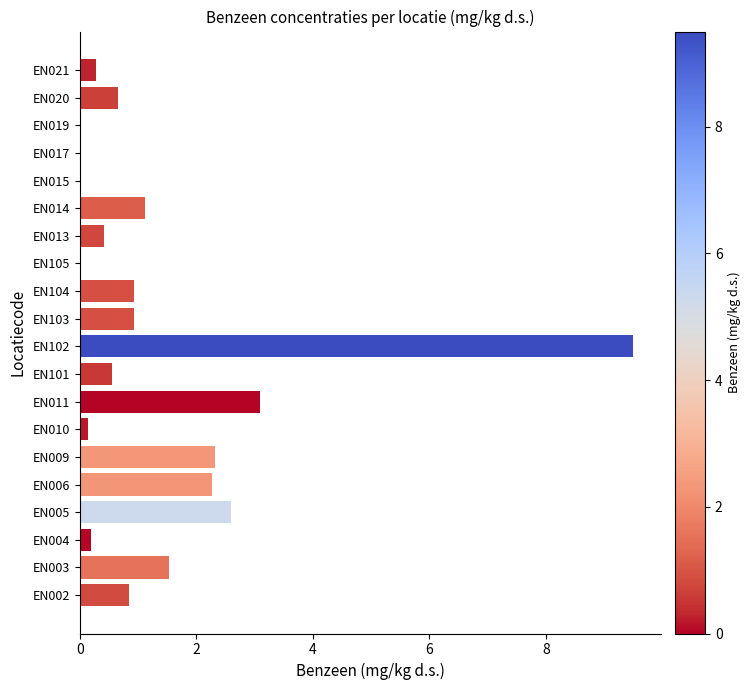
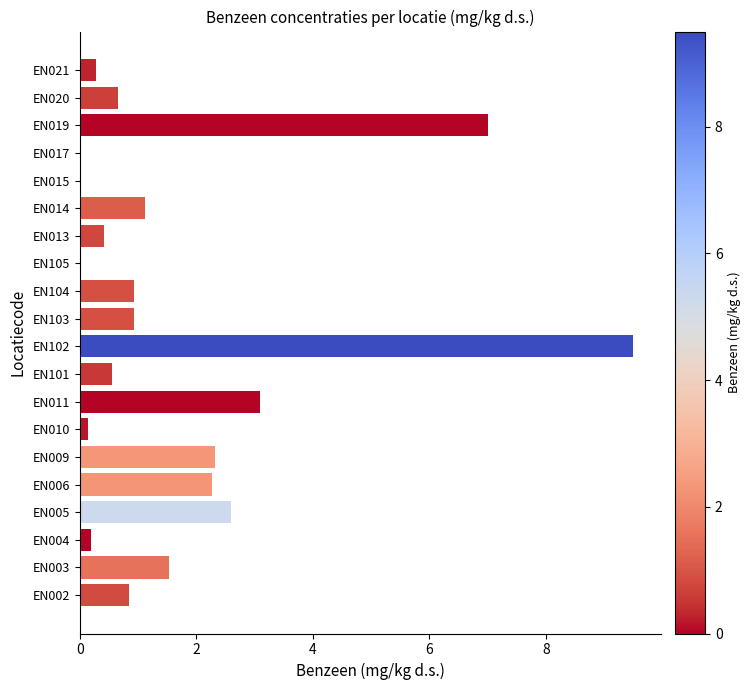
  {
    "EN021": 0.3,
    "EN020": 0.7,
-   "EN019": 0,
+   "EN019": 7,
    "EN017": 0,
    "EN015": 0,
    "EN014": 1.1,
    "EN013": 0.4,
    "EN105": 0,
    "EN104": 0.9,
    "EN103": 0.9,
    "EN102": 9.5,
    "EN101": 0.6,
    "EN011": 3.1,
    "EN010": 0.2,
    "EN009": 2.3,
    "EN006": 2.3,
    "EN005": 2.6,
    "EN004": 0.2,
    "EN003": 1.5,
    "EN002": 0.9
  }
